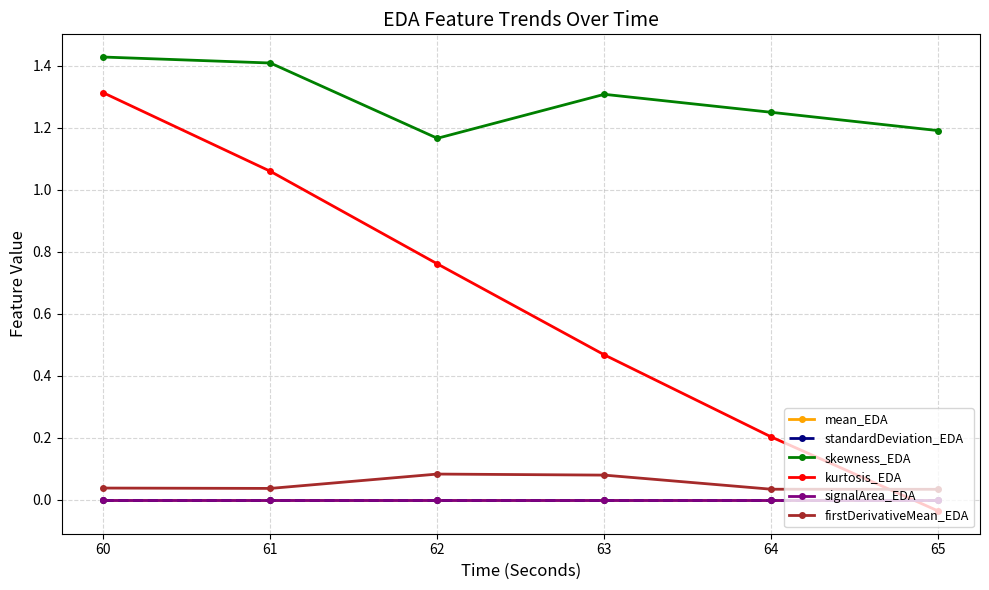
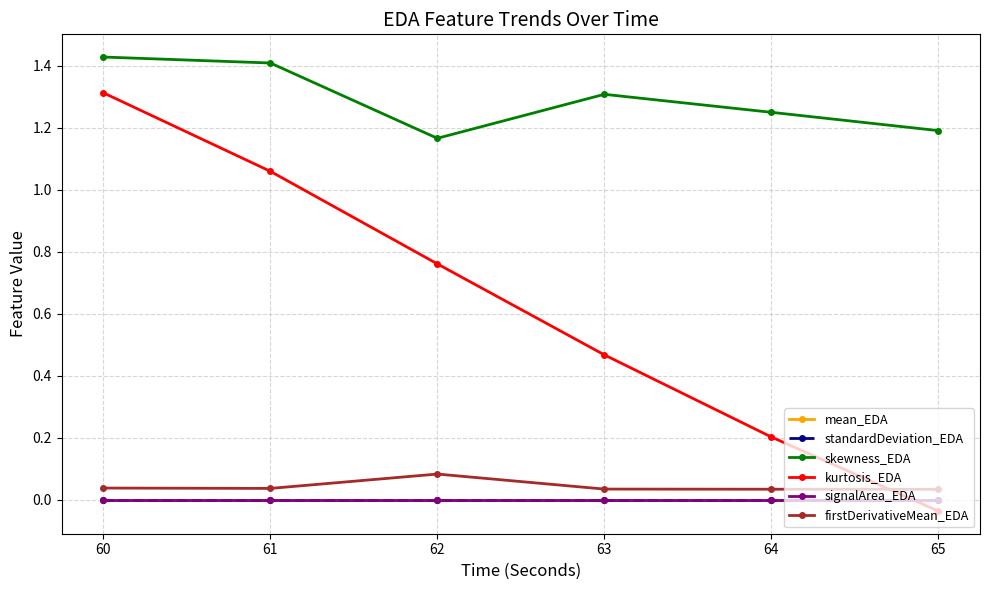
  {
    "signalArea_EDA": {
      "60": 0.00,
      "61": 0.00,
      "62": 0.00,
      "63": 0.00,
      "64": 0.00
    },
    "skewness_EDA": {
      "60": 1.43,
      "61": 1.41,
      "62": 1.17,
      "63": 1.31,
      "64": 1.25,
      "65": 1.19
    },
    "kurtosis_EDA": {
      "60": 1.31,
      "61": 1.06,
      "62": 0.76,
      "63": 0.47,
      "64": 0.20
    },
    "firstDerivativeMean_EDA": {
      "60": 0.04,
      "61": 0.04,
      "62": 0.08,
-     "63": 0.08,
+     "63": 0.03,
      "64": 0.03
    }
  }
